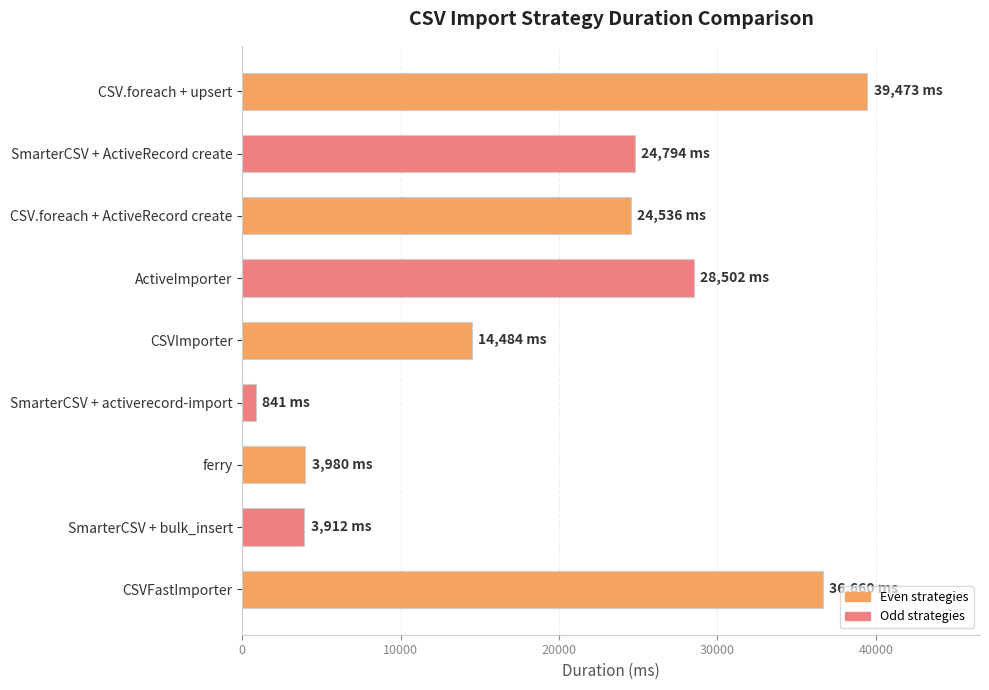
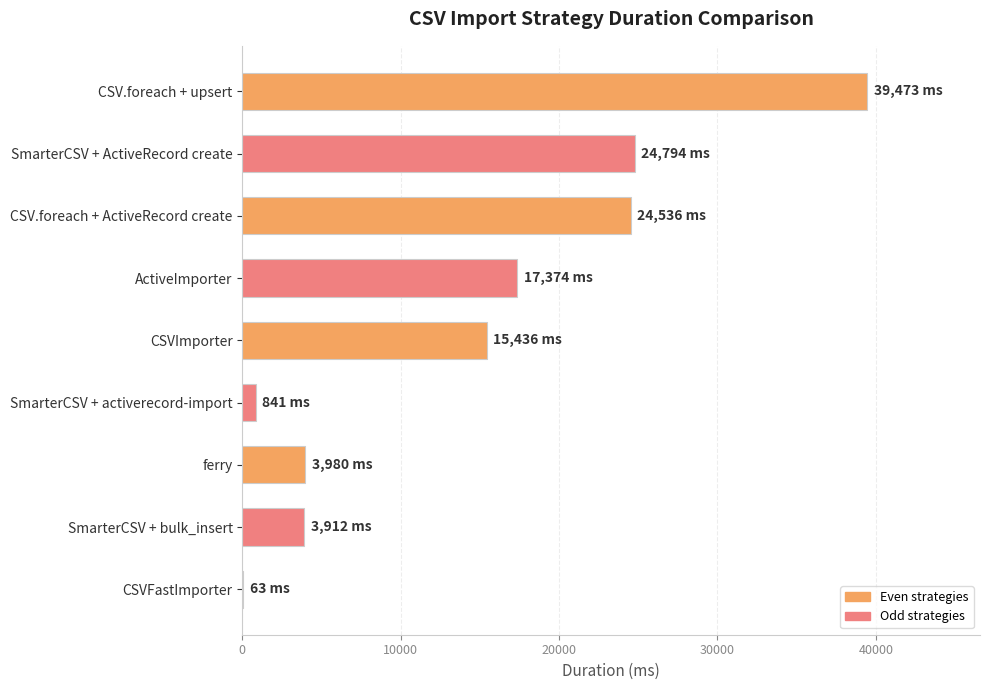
  {
    "CSV.foreach + upsert": "39,473",
    "SmarterCSV + ActiveRecord create": "24,794",
    "CSV.foreach + ActiveRecord create": "24,536",
-   "ActiveImporter": "28,502",
-   "CSVImporter": "14,484",
+   "ActiveImporter": "17,374",
+   "CSVImporter": "15,436",
    "SmarterCSV + activerecord-import": "841",
    "ferry": "3,980",
    "SmarterCSV + bulk_insert": "3,912",
-   "CSVFastImporter": "36700"
+   "CSVFastImporter": "100"
  }
